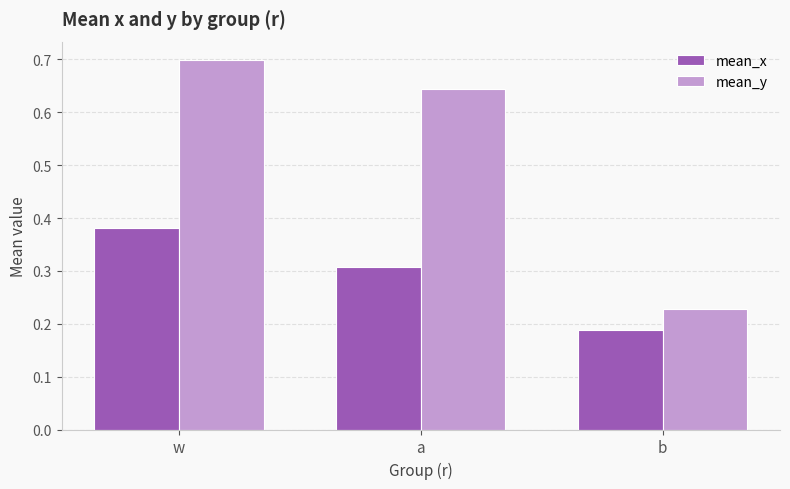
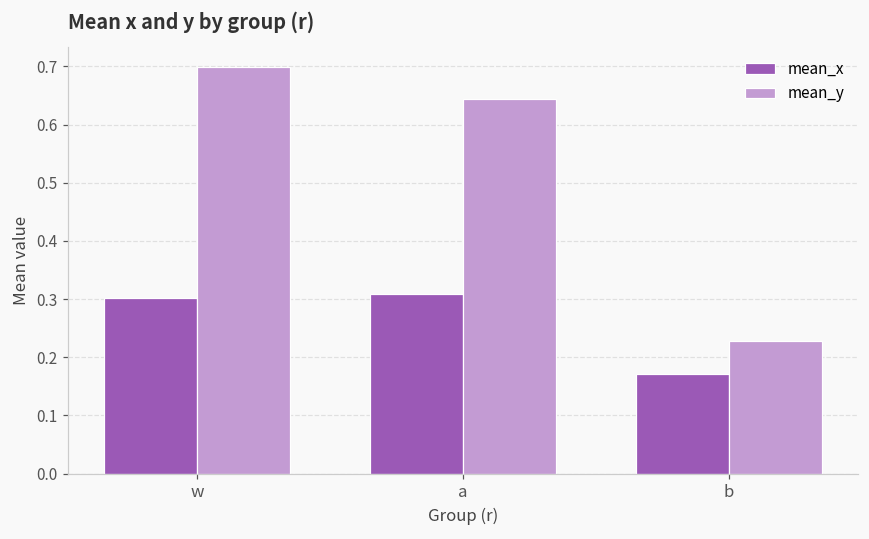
  {
    "mean_x": {
-     "w": 0.38,
+     "w": 0.30,
      "a": 0.31,
-     "b": 0.19
+     "b": 0.17
    },
    "mean_y": {
      "w": 0.70,
      "a": 0.64,
      "b": 0.23
    }
  }
